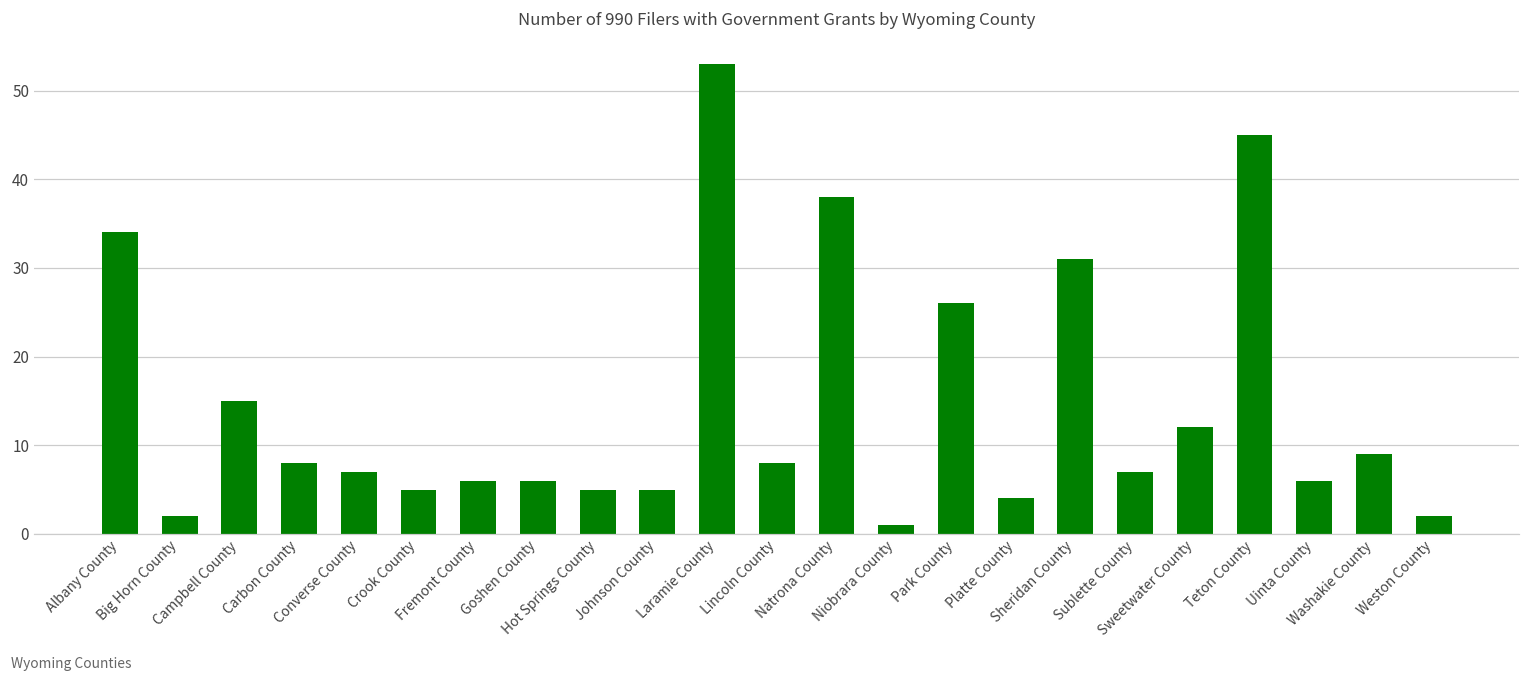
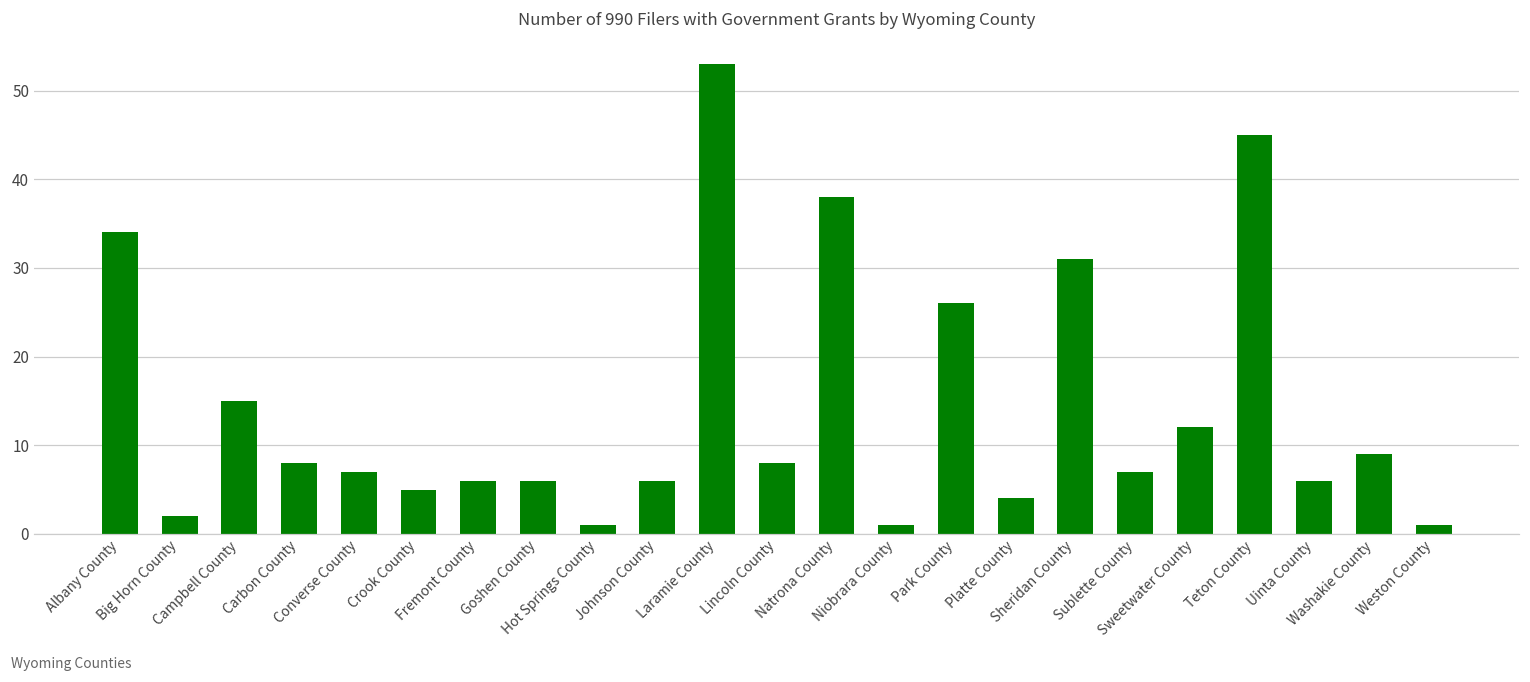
  {
    "Albany County": 34,
    "Big Horn County": 2,
    "Campbell County": 15,
    "Carbon County": 8,
    "Converse County": 7,
    "Crook County": 5,
    "Fremont County": 6,
    "Goshen County": 6,
-   "Hot Springs County": 5,
-   "Johnson County": 5,
+   "Hot Springs County": 1,
+   "Johnson County": 6,
    "Laramie County": 53,
    "Lincoln County": 8,
    "Natrona County": 38,
    "Niobrara County": 1,
    "Park County": 26,
    "Platte County": 4,
    "Sheridan County": 31,
    "Sublette County": 7,
    "Sweetwater County": 12,
    "Teton County": 45,
    "Uinta County": 6,
    "Washakie County": 9,
-   "Weston County": 2
+   "Weston County": 1
  }
